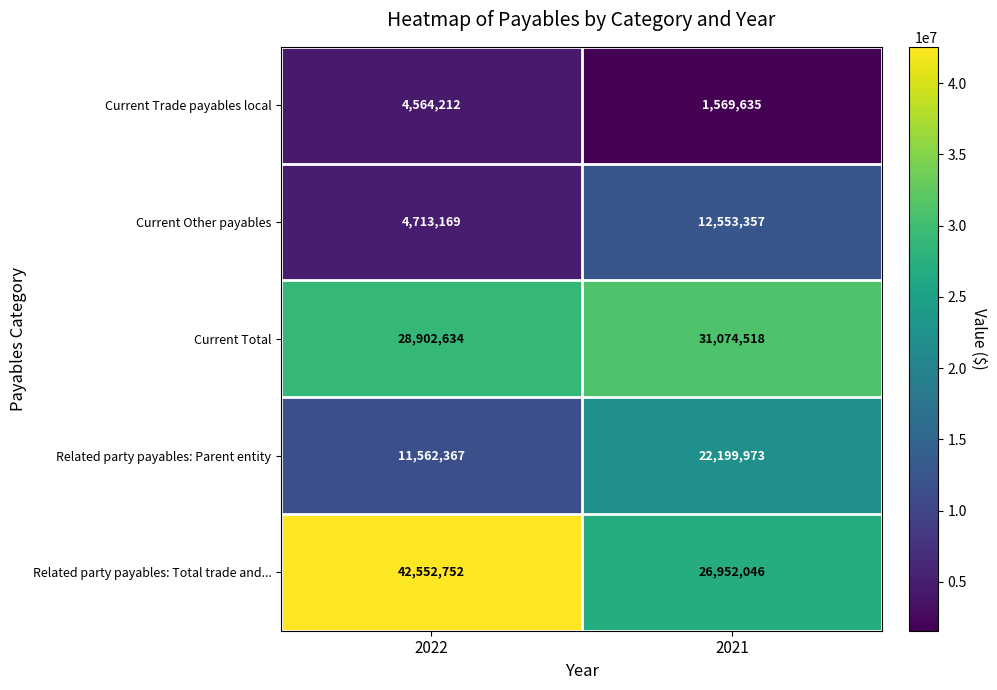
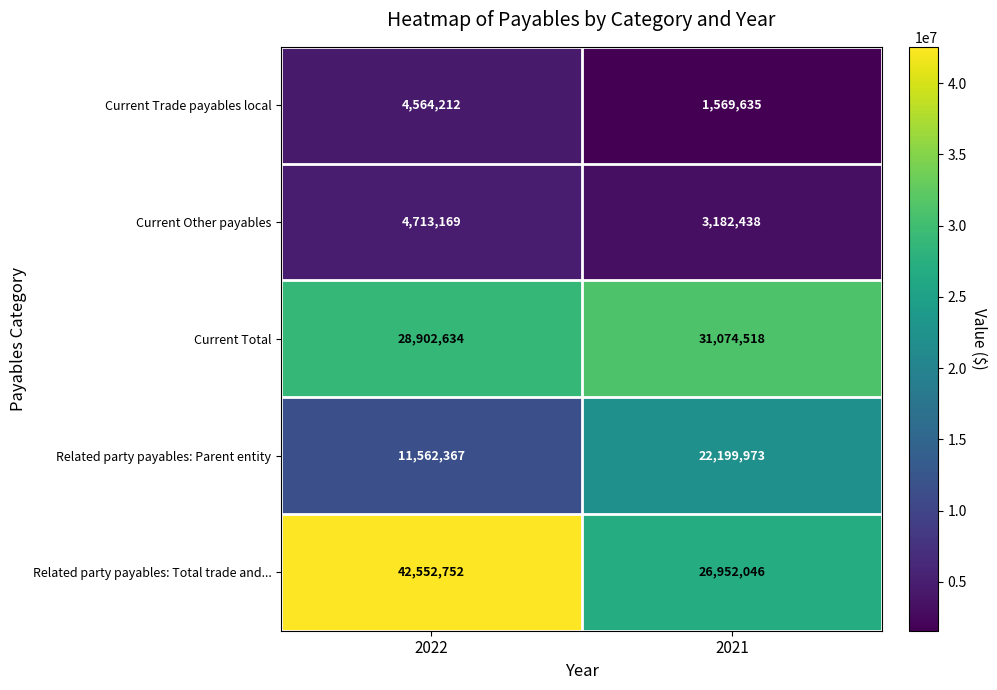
  {
    "Current Trade payables local": {
      "2022": "4,564,212",
      "2021": "1,569,635"
    },
    "Current Other payables": {
      "2022": "4,713,169",
-     "2021": "12,553,357"
+     "2021": "3,182,438"
    },
    "Current Total": {
      "2022": "28,902,634",
      "2021": "31,074,518"
    },
    "Related party payables: Parent entity": {
      "2022": "11,562,367",
      "2021": "22,199,973"
    },
    "Related party payables: Total trade and...": {
      "2022": "42,552,752",
      "2021": "26,952,046"
    }
  }
